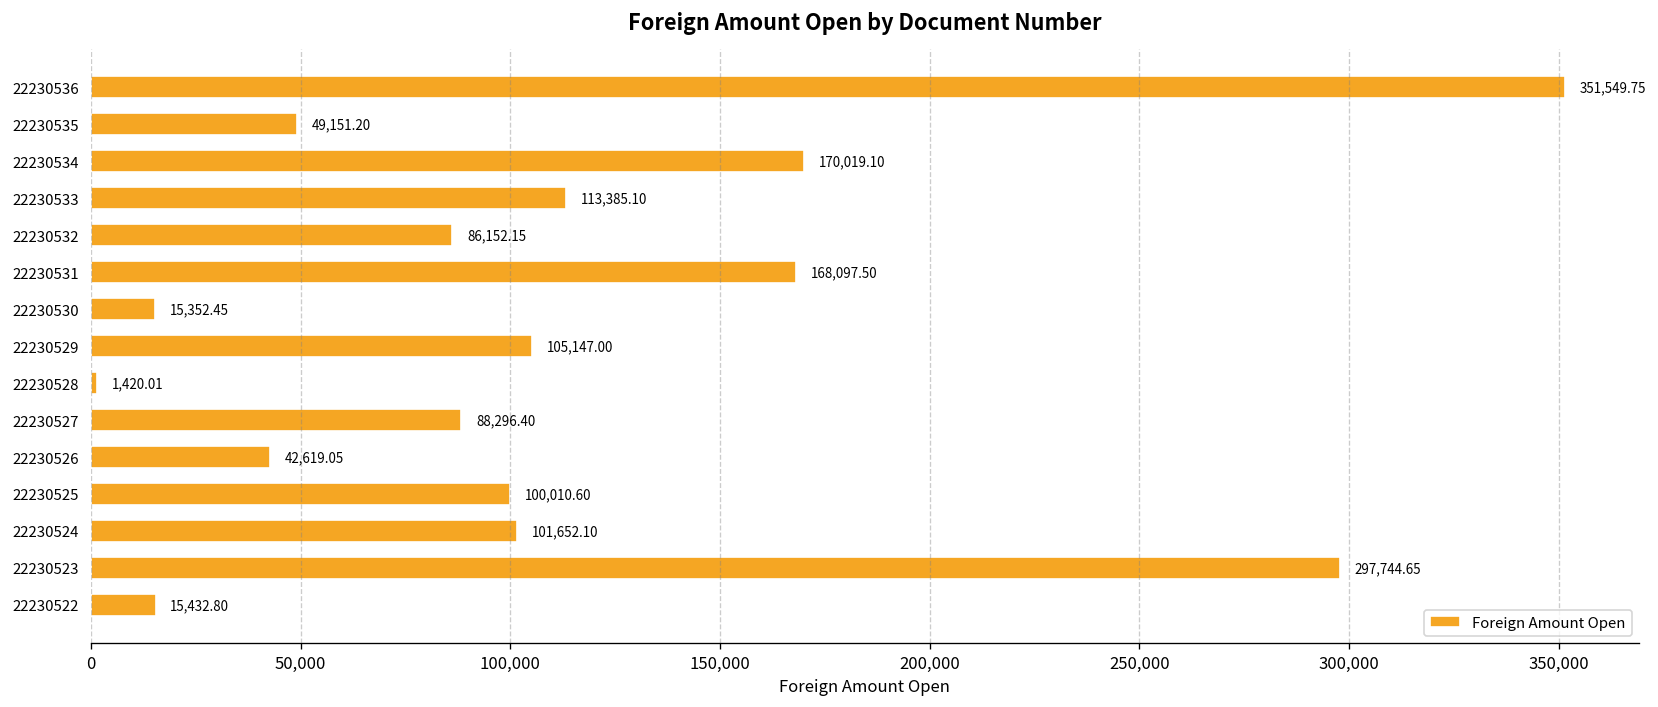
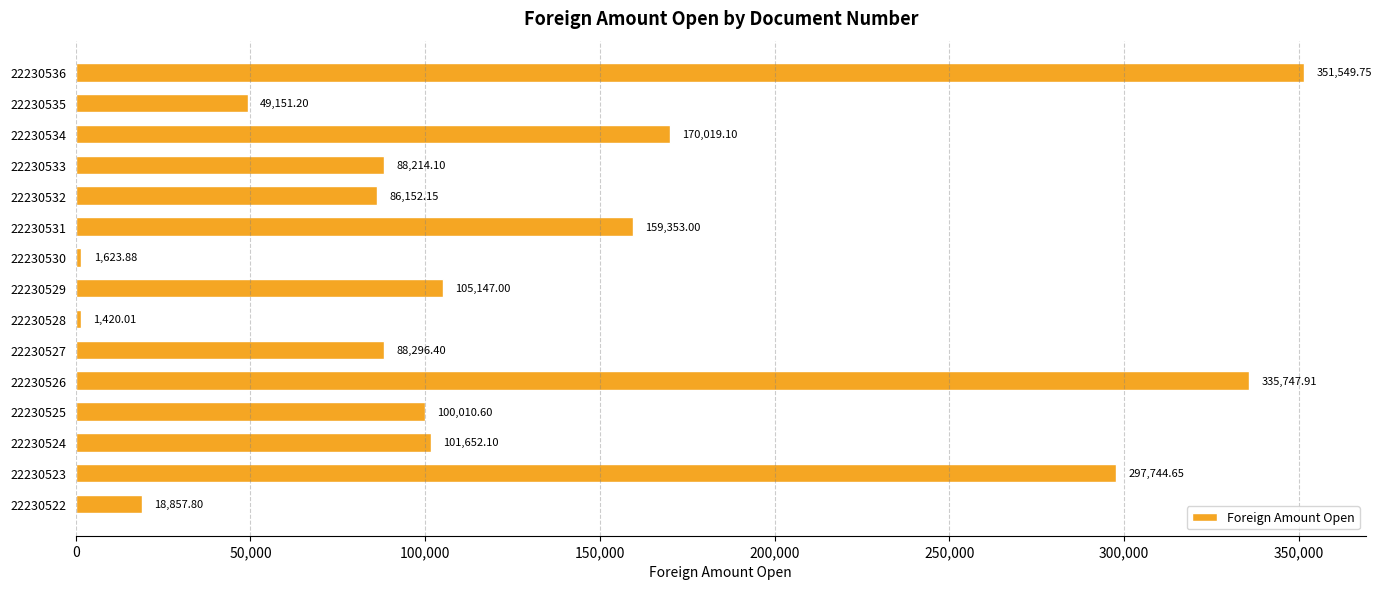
  {
    "22230536": "351,549.75",
    "22230535": "49,151.20",
    "22230534": "170,019.10",
-   "22230533": "113,385.10",
+   "22230533": "88,214.10",
    "22230532": "86,152.15",
-   "22230531": "168,097.50",
-   "22230530": "15,352.45",
+   "22230531": "159,353.00",
+   "22230530": "1,623.88",
    "22230529": "105,147.00",
    "22230528": "1,420.01",
    "22230527": "88,296.40",
-   "22230526": "42,619.05",
+   "22230526": "335,747.91",
    "22230525": "100,010.60",
    "22230524": "101,652.10",
    "22230523": "297,744.65",
-   "22230522": "15,432.80"
+   "22230522": "18,857.80"
  }
